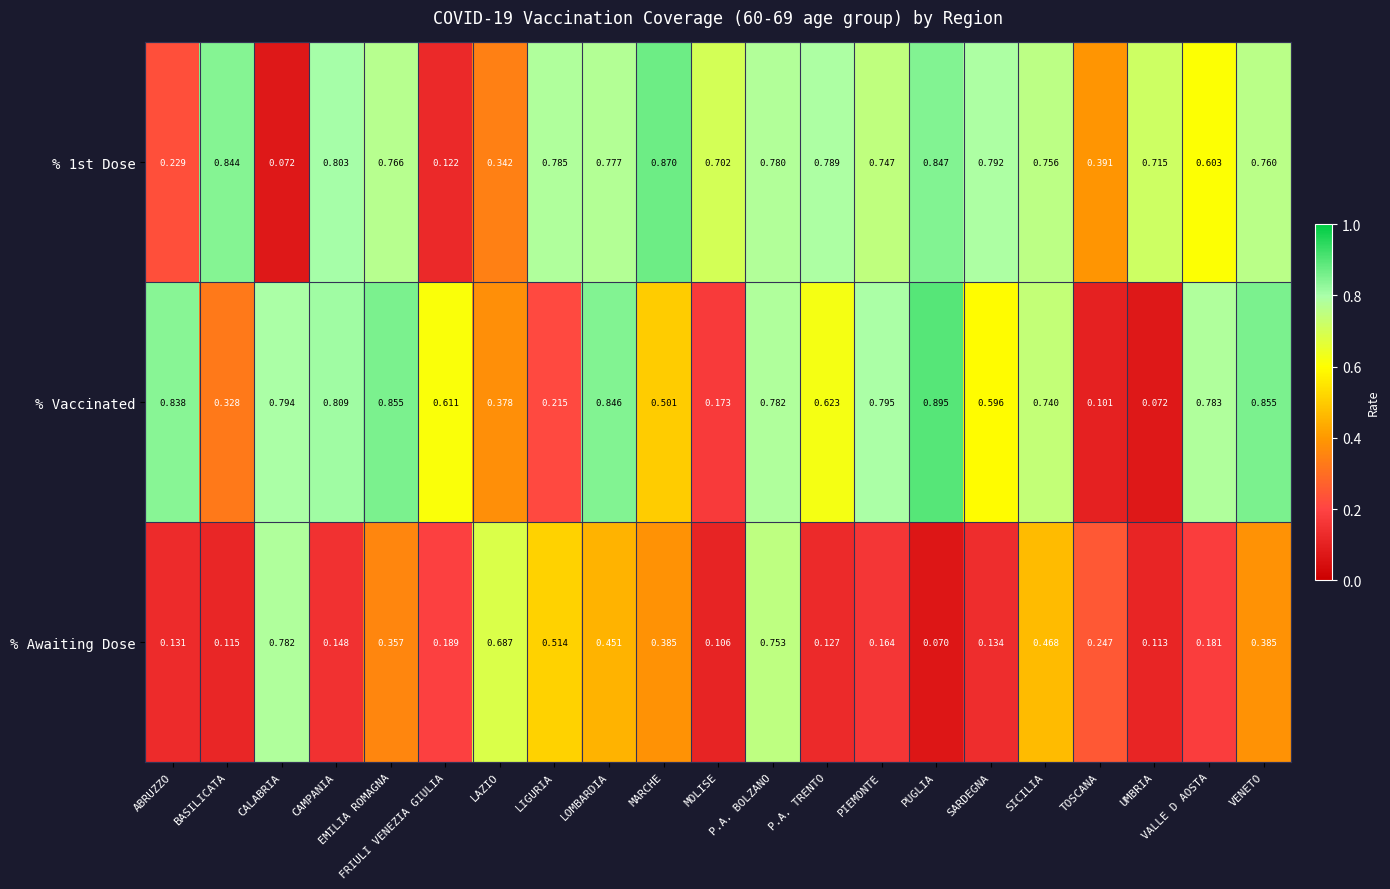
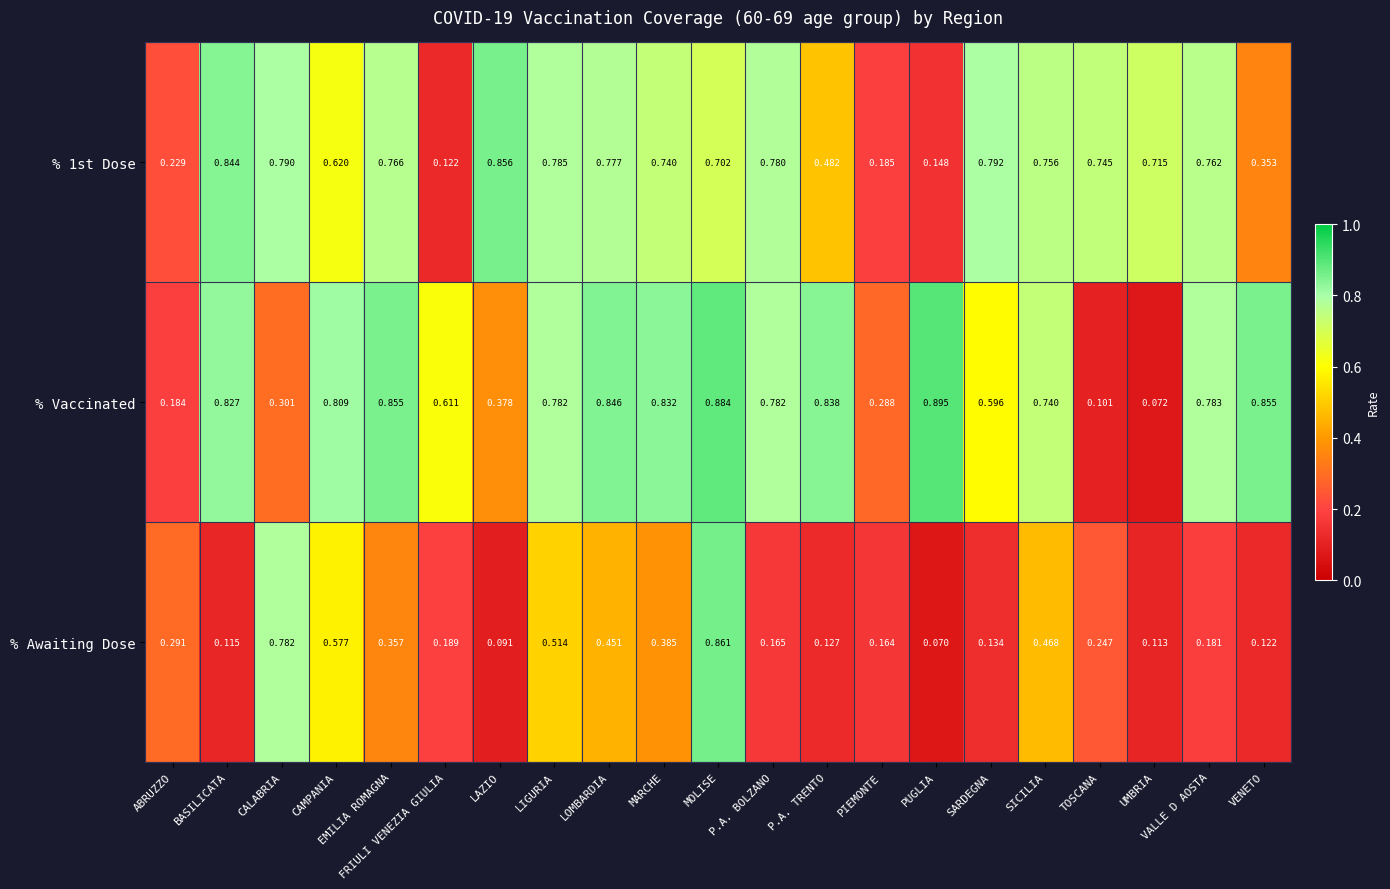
  {
    "% 1st Dose": {
      "ABRUZZO": 0.229,
      "BASILICATA": 0.844,
-     "CALABRIA": 0.072,
-     "CAMPANIA": 0.803,
+     "CALABRIA": 0.790,
+     "CAMPANIA": 0.620,
      "EMILIA ROMAGNA": 0.766,
      "FRIULI VENEZIA GIULIA": 0.122,
-     "LAZIO": 0.342,
+     "LAZIO": 0.856,
      "LIGURIA": 0.785,
      "LOMBARDIA": 0.777,
-     "MARCHE": 0.870,
+     "MARCHE": 0.740,
      "MOLISE": 0.702,
      "P.A. BOLZANO": 0.780,
-     "P.A. TRENTO": 0.789,
-     "PIEMONTE": 0.747,
-     "PUGLIA": 0.847,
+     "P.A. TRENTO": 0.482,
+     "PIEMONTE": 0.185,
+     "PUGLIA": 0.148,
      "SARDEGNA": 0.792,
      "SICILIA": 0.756,
-     "TOSCANA": 0.391,
+     "TOSCANA": 0.745,
      "UMBRIA": 0.715,
-     "VALLE D AOSTA": 0.603,
-     "VENETO": 0.760
+     "VALLE D AOSTA": 0.762,
+     "VENETO": 0.353
    },
    "% Vaccinated": {
-     "ABRUZZO": 0.838,
-     "BASILICATA": 0.328,
-     "CALABRIA": 0.794,
+     "ABRUZZO": 0.184,
+     "BASILICATA": 0.827,
+     "CALABRIA": 0.301,
      "CAMPANIA": 0.809,
      "EMILIA ROMAGNA": 0.855,
      "FRIULI VENEZIA GIULIA": 0.611,
      "LAZIO": 0.378,
-     "LIGURIA": 0.215,
+     "LIGURIA": 0.782,
      "LOMBARDIA": 0.846,
-     "MARCHE": 0.501,
-     "MOLISE": 0.173,
+     "MARCHE": 0.832,
+     "MOLISE": 0.884,
      "P.A. BOLZANO": 0.782,
-     "P.A. TRENTO": 0.623,
-     "PIEMONTE": 0.795,
+     "P.A. TRENTO": 0.838,
+     "PIEMONTE": 0.288,
      "PUGLIA": 0.895,
      "SARDEGNA": 0.596,
      "SICILIA": 0.740,
      "TOSCANA": 0.101,
      "UMBRIA": 0.072,
      "VALLE D AOSTA": 0.783,
      "VENETO": 0.855
    },
    "% Awaiting Dose": {
-     "ABRUZZO": 0.131,
+     "ABRUZZO": 0.291,
      "BASILICATA": 0.115,
      "CALABRIA": 0.782,
-     "CAMPANIA": 0.148,
+     "CAMPANIA": 0.577,
      "EMILIA ROMAGNA": 0.357,
      "FRIULI VENEZIA GIULIA": 0.189,
-     "LAZIO": 0.687,
+     "LAZIO": 0.091,
      "LIGURIA": 0.514,
      "LOMBARDIA": 0.451,
      "MARCHE": 0.385,
-     "MOLISE": 0.106,
-     "P.A. BOLZANO": 0.753,
+     "MOLISE": 0.861,
+     "P.A. BOLZANO": 0.165,
      "P.A. TRENTO": 0.127,
      "PIEMONTE": 0.164,
      "PUGLIA": 0.070,
      "SARDEGNA": 0.134,
      "SICILIA": 0.468,
      "TOSCANA": 0.247,
      "UMBRIA": 0.113,
      "VALLE D AOSTA": 0.181,
-     "VENETO": 0.385
+     "VENETO": 0.122
    }
  }
